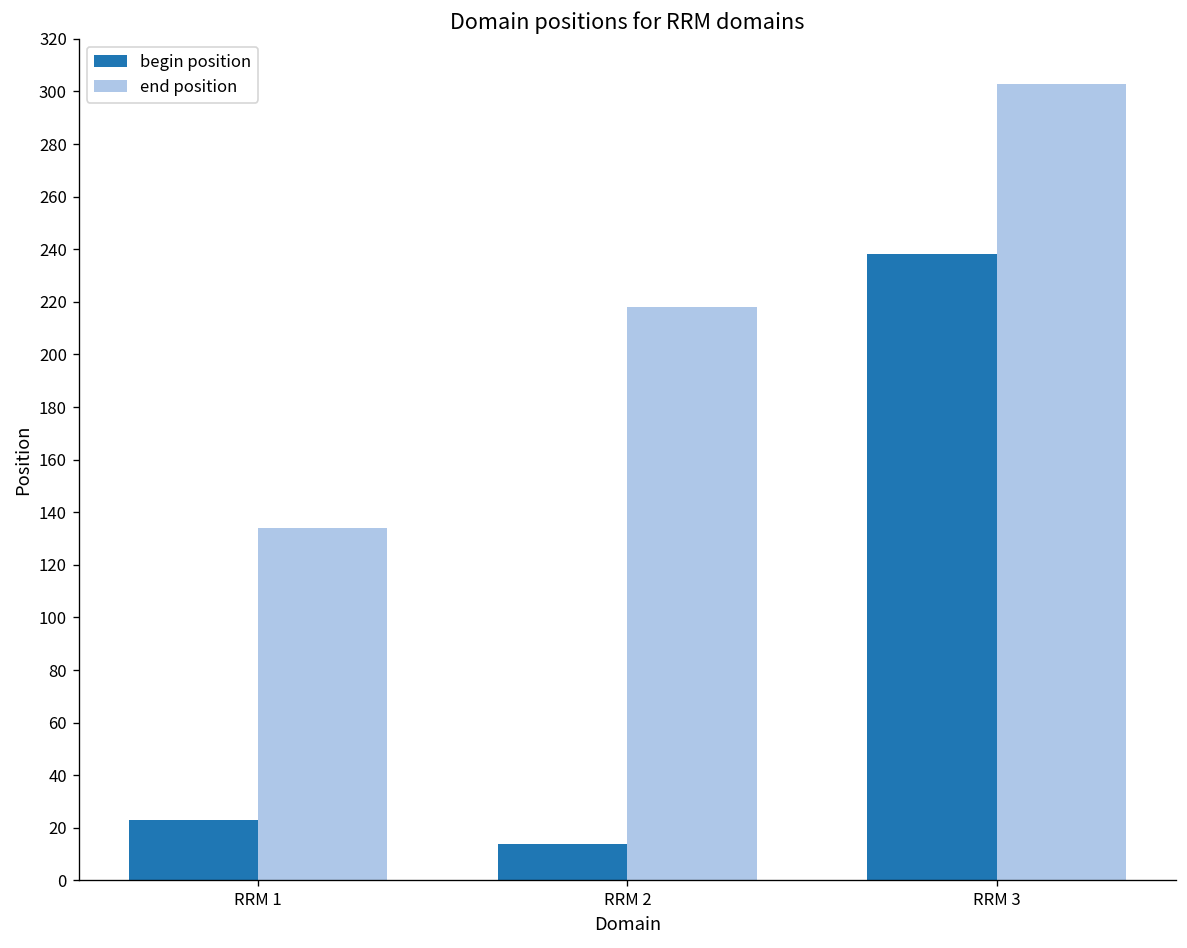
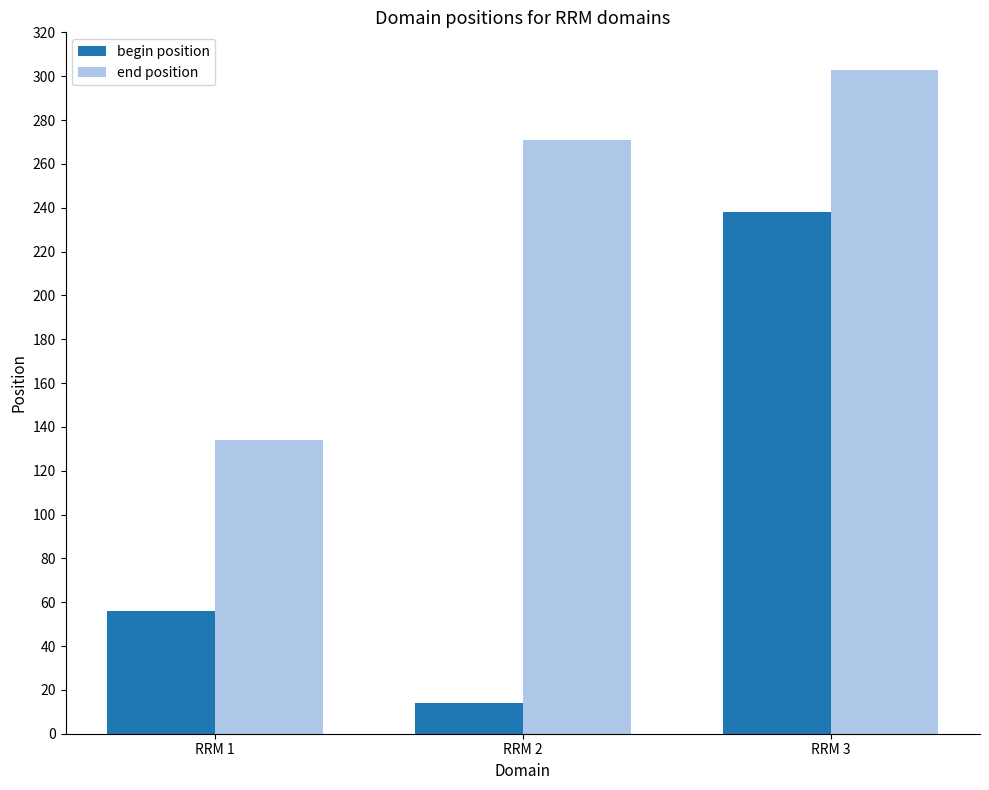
  {
    "begin position": {
-     "RRM 1": 23,
+     "RRM 1": 56,
      "RRM 2": 14,
      "RRM 3": 238
    },
    "end position": {
      "RRM 1": 134,
-     "RRM 2": 218,
+     "RRM 2": 271,
      "RRM 3": 303
    }
  }
